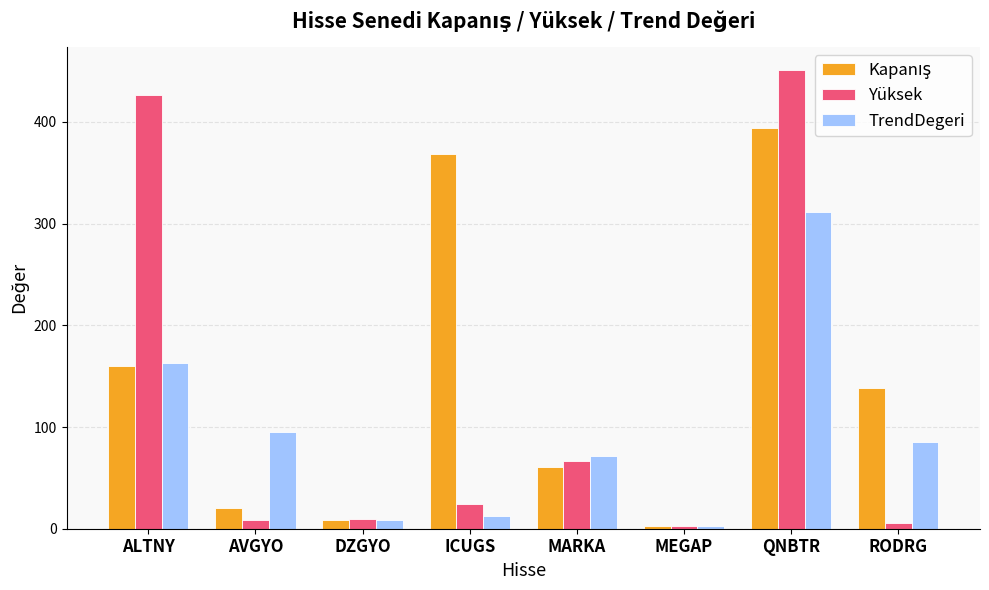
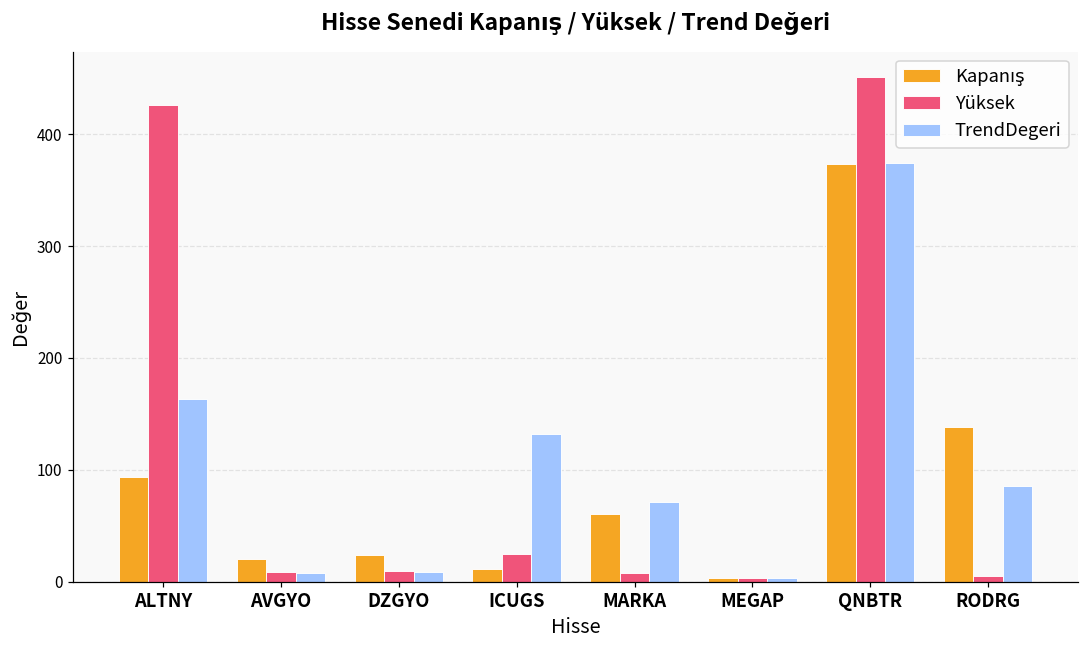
  {
    "Kapanış": {
-     "ALTNY": 160,
+     "ALTNY": 94,
      "AVGYO": 20,
-     "DZGYO": 8,
-     "ICUGS": 368,
+     "DZGYO": 24,
+     "ICUGS": 11,
      "MARKA": 61,
      "MEGAP": 3,
-     "QNBTR": 394,
+     "QNBTR": 373,
      "RODRG": 139
    },
    "Yüksek": {
      "ALTNY": 426,
      "AVGYO": 9,
      "DZGYO": 9,
      "ICUGS": 25,
-     "MARKA": 67,
+     "MARKA": 8,
      "MEGAP": 3,
      "QNBTR": 451,
      "RODRG": 5
    },
    "TrendDegeri": {
      "ALTNY": 163,
-     "AVGYO": 95,
+     "AVGYO": 8,
      "DZGYO": 8,
-     "ICUGS": 12,
+     "ICUGS": 132,
      "MARKA": 71,
      "MEGAP": 3,
-     "QNBTR": 312,
+     "QNBTR": 374,
      "RODRG": 85
    }
  }
